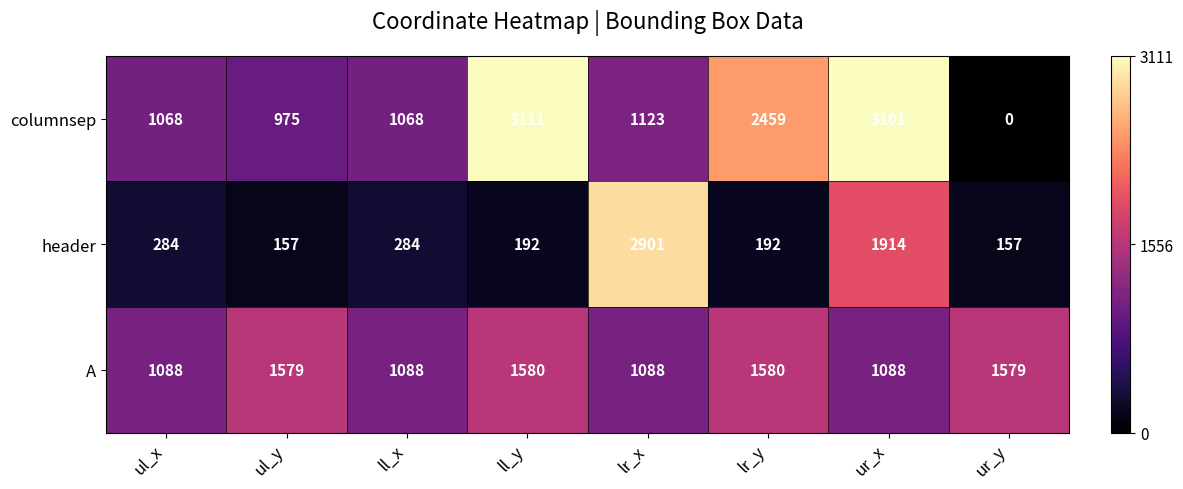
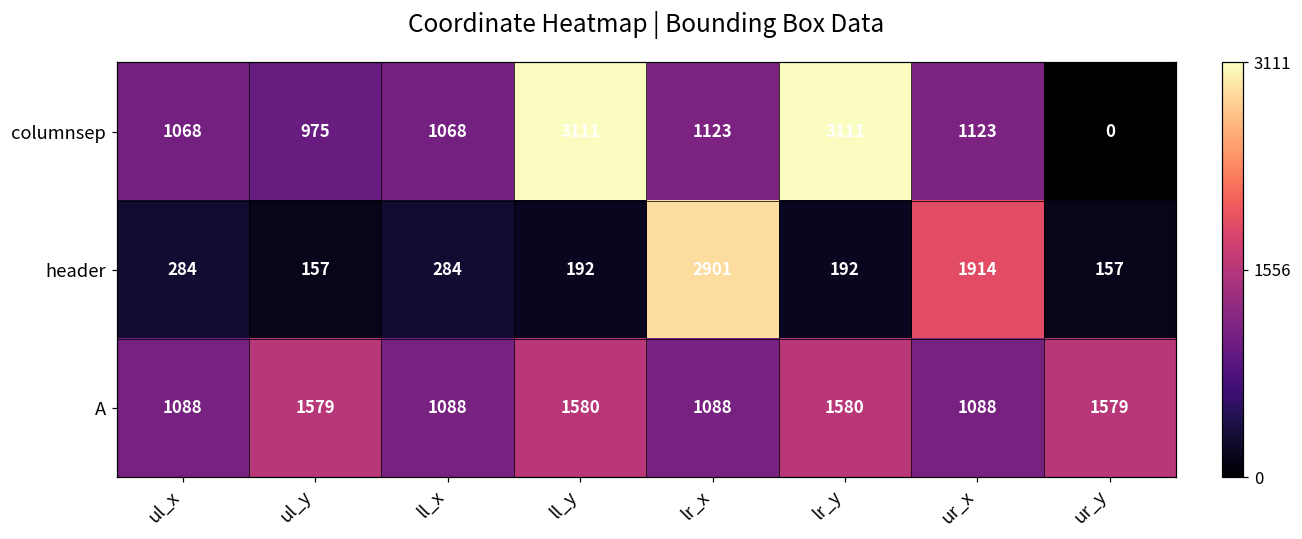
  {
    "columnsep": {
      "ul_x": 1068,
      "ul_y": 975,
      "ll_x": 1068,
      "ll_y": 3111,
      "lr_x": 1123,
-     "lr_y": 2459,
-     "ur_x": 3101,
+     "lr_y": 3111,
+     "ur_x": 1123,
      "ur_y": 0
    },
    "header": {
      "ul_x": 284,
      "ul_y": 157,
      "ll_x": 284,
      "ll_y": 192,
      "lr_x": 2901,
      "lr_y": 192,
      "ur_x": 1914,
      "ur_y": 157
    },
    "A": {
      "ul_x": 1088,
      "ul_y": 1579,
      "ll_x": 1088,
      "ll_y": 1580,
      "lr_x": 1088,
      "lr_y": 1580,
      "ur_x": 1088,
      "ur_y": 1579
    }
  }
